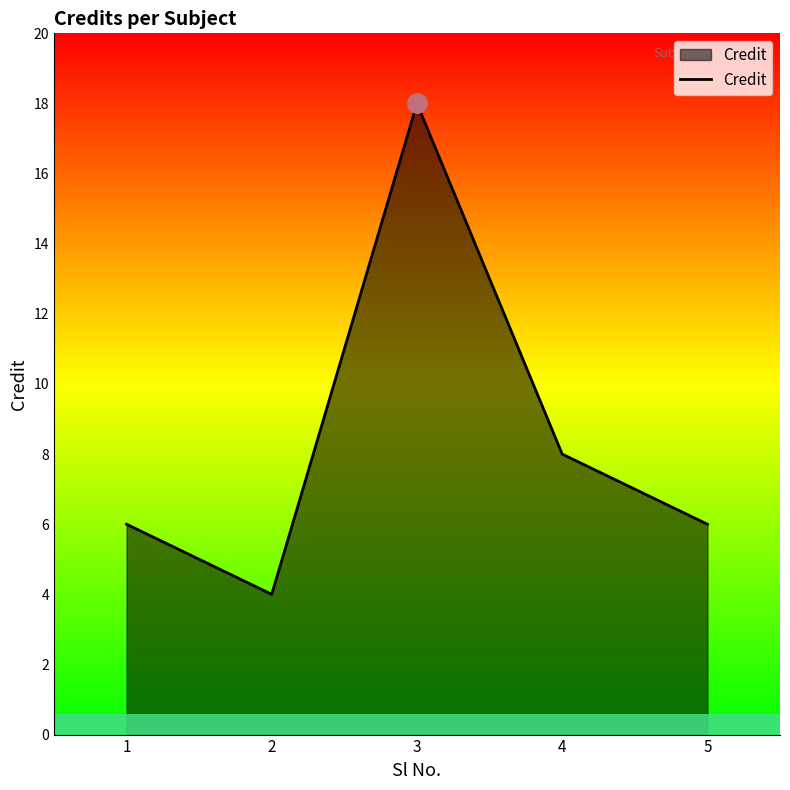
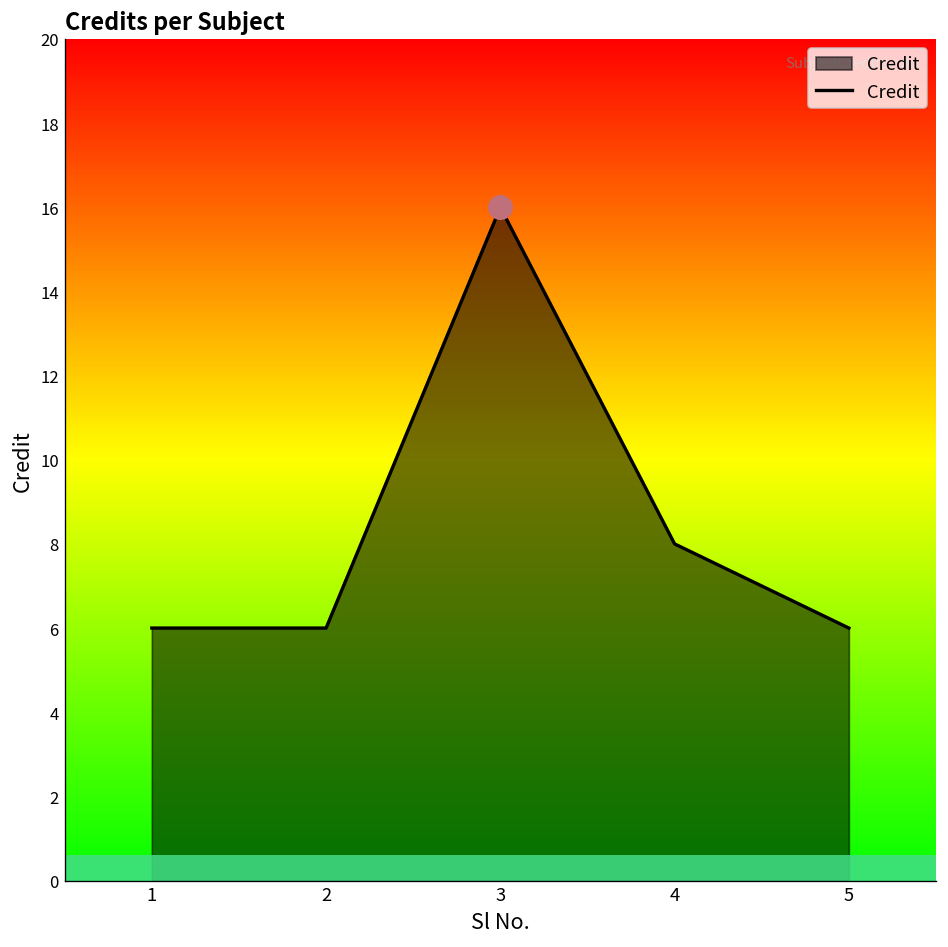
  {
    "Credit": {
      "1": 6,
-     "2": 4,
-     "3": 18,
+     "2": 6,
+     "3": 16,
      "4": 8,
      "5": 6
    }
  }
